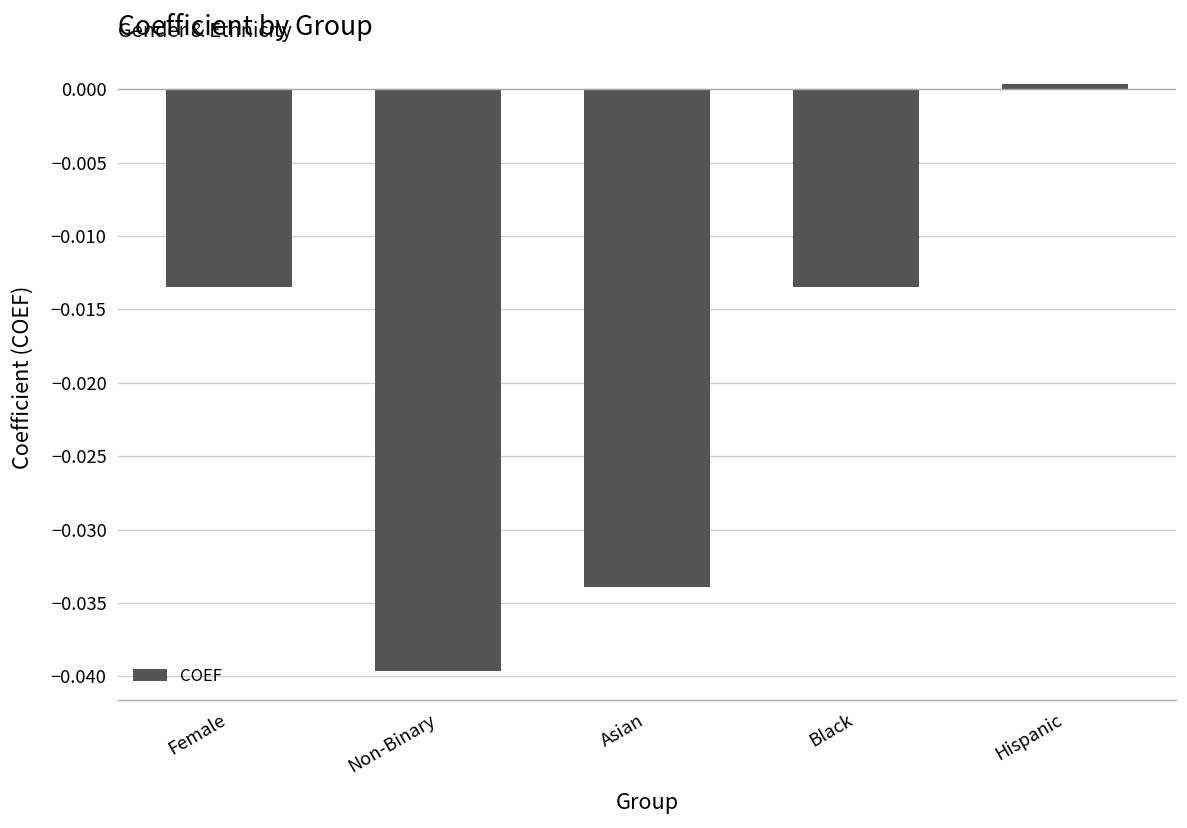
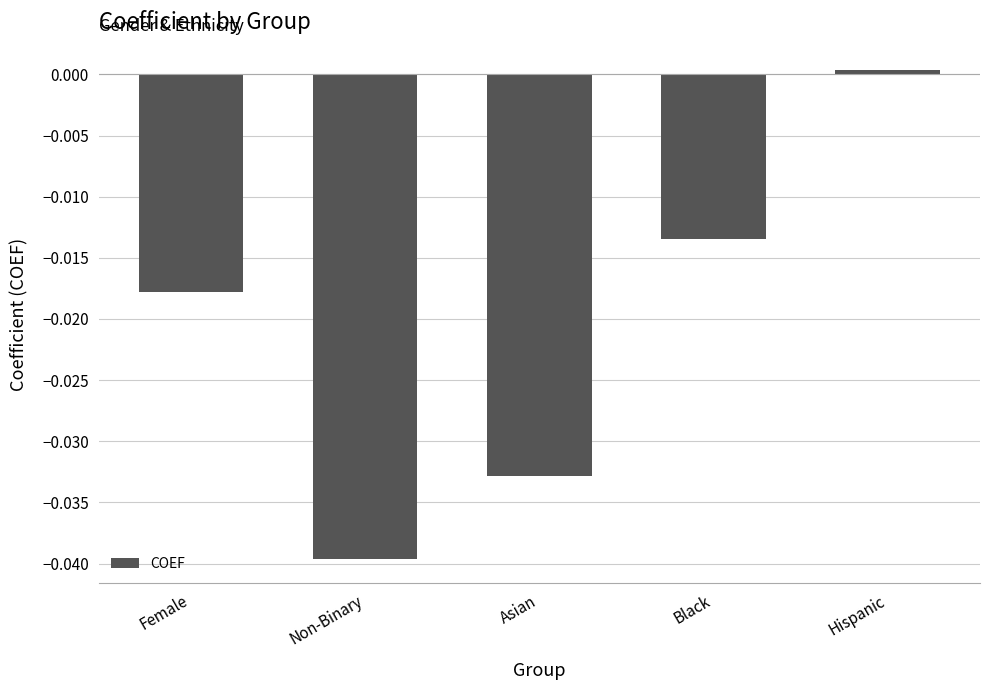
  {
-   "Female": -0.0135,
+   "Female": -0.0178,
    "Non-Binary": -0.0396,
-   "Asian": -0.0339,
+   "Asian": -0.0328,
    "Black": -0.0135,
    "Hispanic": 0.0004
  }
